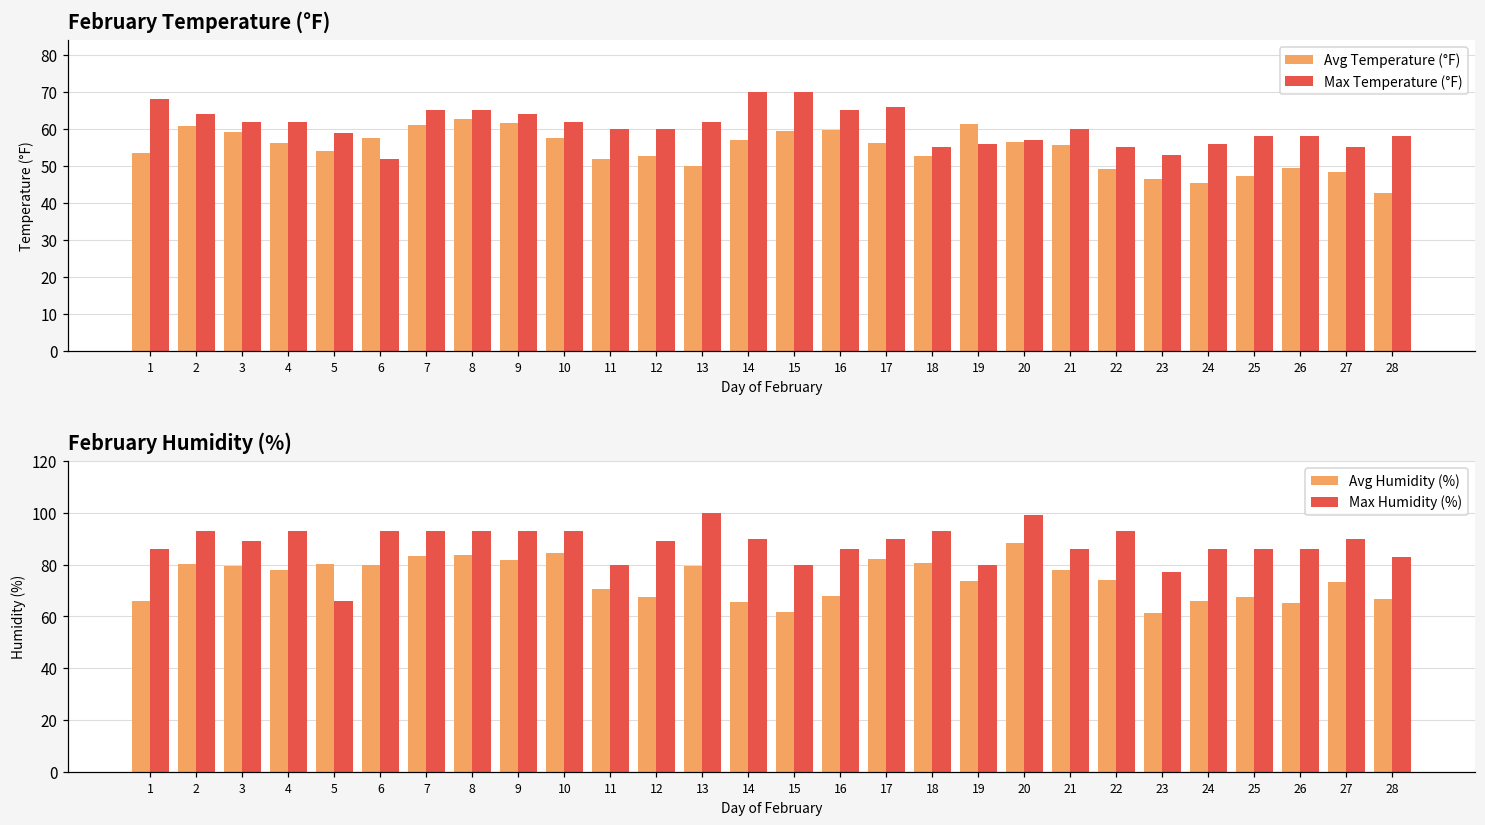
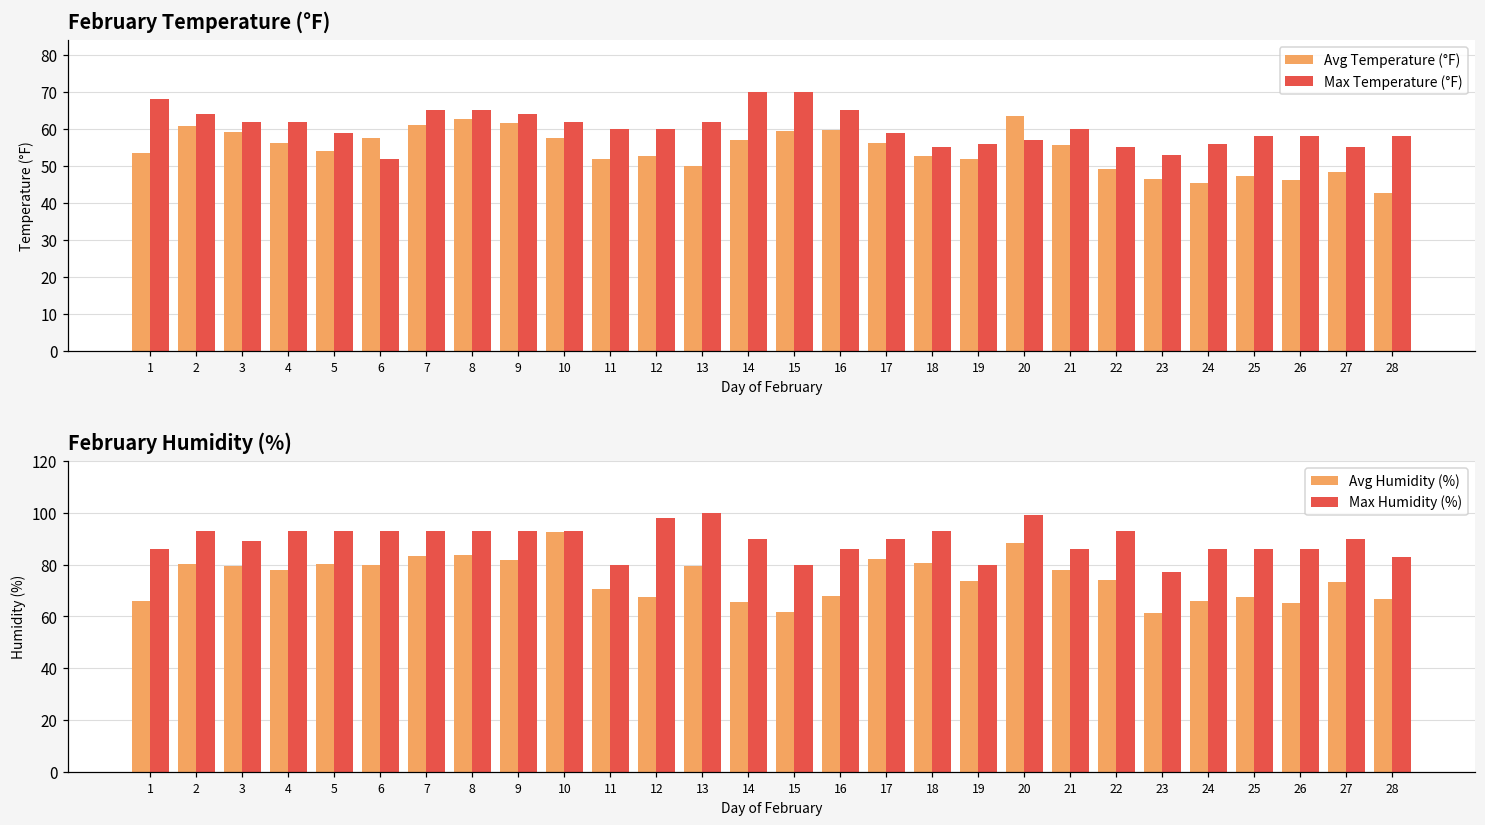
  {
    "February Temperature (°F)": {
      "Avg Temperature (°F)": {
        "1": 54,
        "2": 61,
        "3": 59,
        "4": 56,
        "5": 54,
        "6": 58,
        "7": 61,
        "8": 63,
        "9": 62,
        "10": 58,
        "11": 52,
        "12": 53,
        "13": 50,
        "14": 57,
        "15": 60,
        "16": 60,
        "17": 56,
        "18": 53,
-       "19": 61,
-       "20": 57,
+       "19": 52,
+       "20": 64,
        "21": 56,
        "22": 49,
        "23": 47,
        "24": 46,
        "25": 47,
-       "26": 49,
+       "26": 46,
        "27": 49,
        "28": 43
      },
      "Max Temperature (°F)": {
        "1": 68,
        "2": 64,
        "3": 62,
        "4": 62,
        "5": 59,
        "6": 52,
        "7": 65,
        "8": 65,
        "9": 64,
        "10": 62,
        "11": 60,
        "12": 60,
        "13": 62,
        "14": 70,
        "15": 70,
        "16": 65,
-       "17": 66,
+       "17": 59,
        "18": 55,
        "19": 56,
        "20": 57,
        "21": 60,
        "22": 55,
        "23": 53,
        "24": 56,
        "25": 58,
        "26": 58,
        "27": 55,
        "28": 58
      }
    },
    "February Humidity (%)": {
      "Avg Humidity (%)": {
        "1": 66,
        "2": 80,
        "3": 79,
        "4": 78,
        "5": 80,
        "6": 80,
        "7": 84,
        "8": 84,
        "9": 82,
-       "10": 84,
+       "10": 93,
        "11": 71,
        "12": 68,
        "13": 80,
        "14": 66,
        "15": 62,
        "16": 68,
        "17": 82,
        "18": 81,
        "19": 74,
        "20": 88,
        "21": 78,
        "22": 74,
        "23": 61,
        "24": 66,
        "25": 67,
        "26": 65,
        "27": 74,
        "28": 67
      },
      "Max Humidity (%)": {
        "1": 86,
        "2": 93,
        "3": 89,
        "4": 93,
-       "5": 66,
+       "5": 93,
        "6": 93,
        "7": 93,
        "8": 93,
        "9": 93,
        "10": 93,
        "11": 80,
-       "12": 89,
+       "12": 98,
        "13": 100,
        "14": 90,
        "15": 80,
        "16": 86,
        "17": 90,
        "18": 93,
        "19": 80,
        "20": 99,
        "21": 86,
        "22": 93,
        "23": 77,
        "24": 86,
        "25": 86,
        "26": 86,
        "27": 90,
        "28": 83
      }
    }
  }
